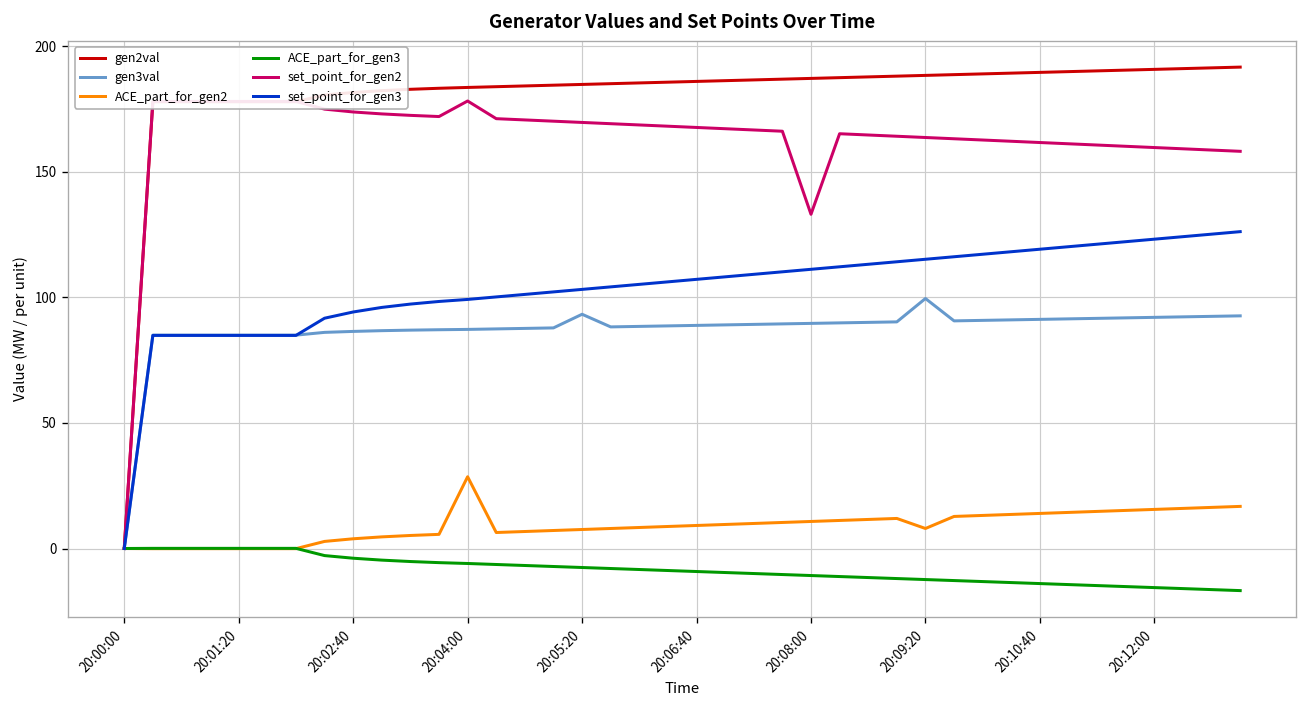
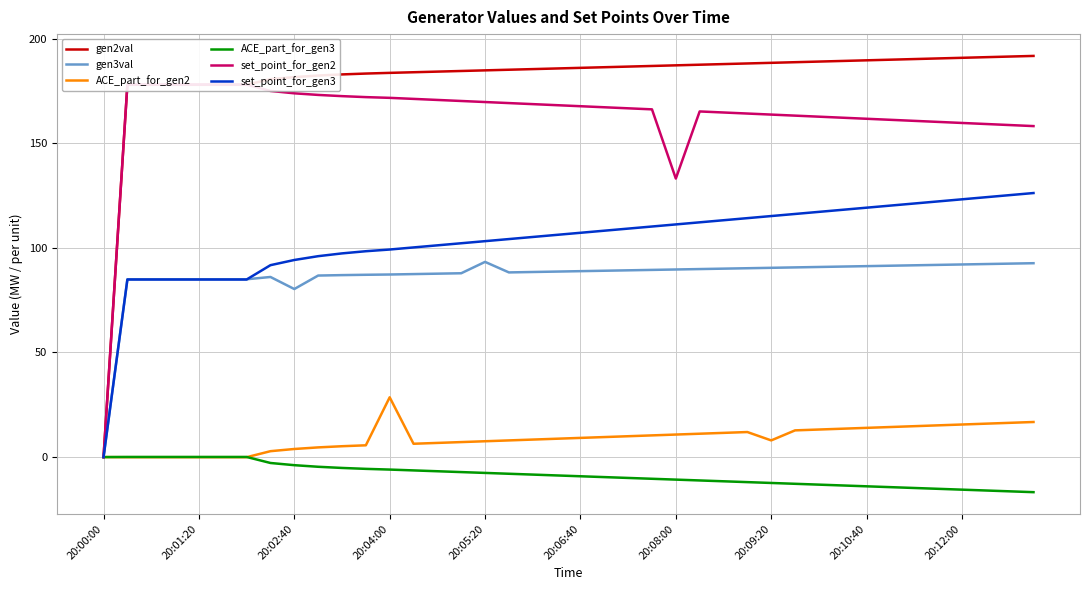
  {
    "gen2val": {
      "20:04:00": 184,
      "20:05:20": 185,
      "20:06:40": 186,
      "20:08:00": 187,
      "20:09:20": 188,
      "20:10:40": 190,
      "20:12:00": 191
    },
    "gen3val": {
-     "20:02:40": 86,
+     "20:02:40": 80,
      "20:04:00": 87,
      "20:05:20": 93,
      "20:06:40": 89,
      "20:08:00": 90,
-     "20:09:20": 100,
+     "20:09:20": 90,
      "20:10:40": 91,
      "20:12:00": 92
    },
    "ACE_part_for_gen2": {
      "20:02:40": 4,
      "20:04:00": 29,
      "20:05:20": 8,
      "20:06:40": 9,
      "20:08:00": 11,
      "20:09:20": 8,
      "20:10:40": 14,
      "20:12:00": 16
    },
    "ACE_part_for_gen3": {
      "20:02:40": -4,
      "20:04:00": -6,
      "20:05:20": -8,
      "20:06:40": -9,
      "20:08:00": -11,
      "20:09:20": -12,
      "20:10:40": -14,
      "20:12:00": -16
    },
    "set_point_for_gen2": {
      "20:02:40": 174,
-     "20:04:00": 178,
+     "20:04:00": 172,
      "20:05:20": 170,
      "20:06:40": 168,
      "20:08:00": 133,
      "20:09:20": 164,
      "20:10:40": 162,
      "20:12:00": 160
    },
    "set_point_for_gen3": {
      "20:02:40": 94,
      "20:04:00": 99,
      "20:05:20": 103,
      "20:06:40": 107,
      "20:08:00": 111,
      "20:09:20": 115,
      "20:10:40": 119,
      "20:12:00": 123
    }
  }
